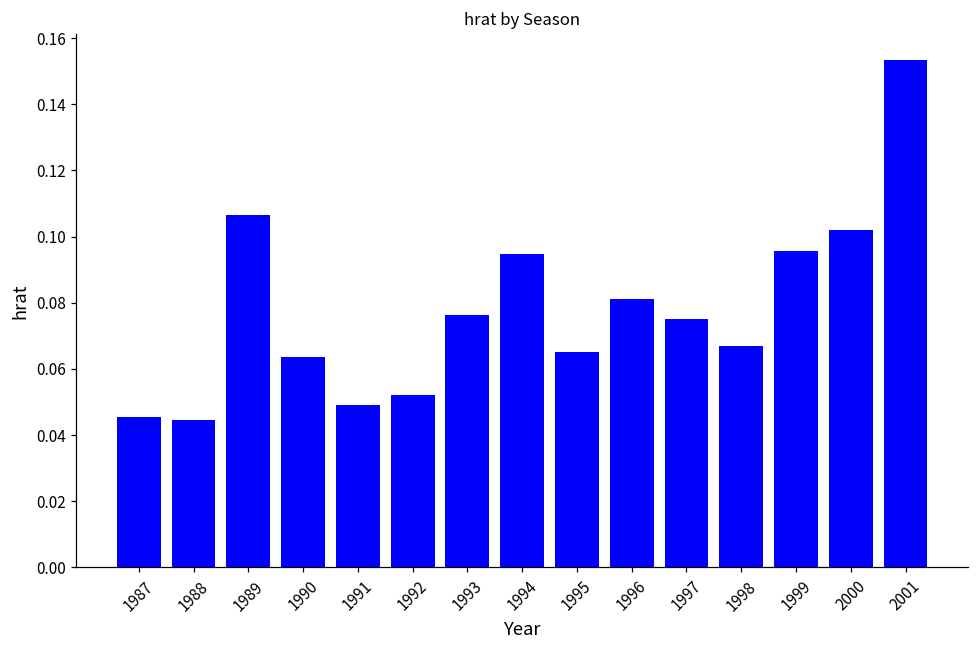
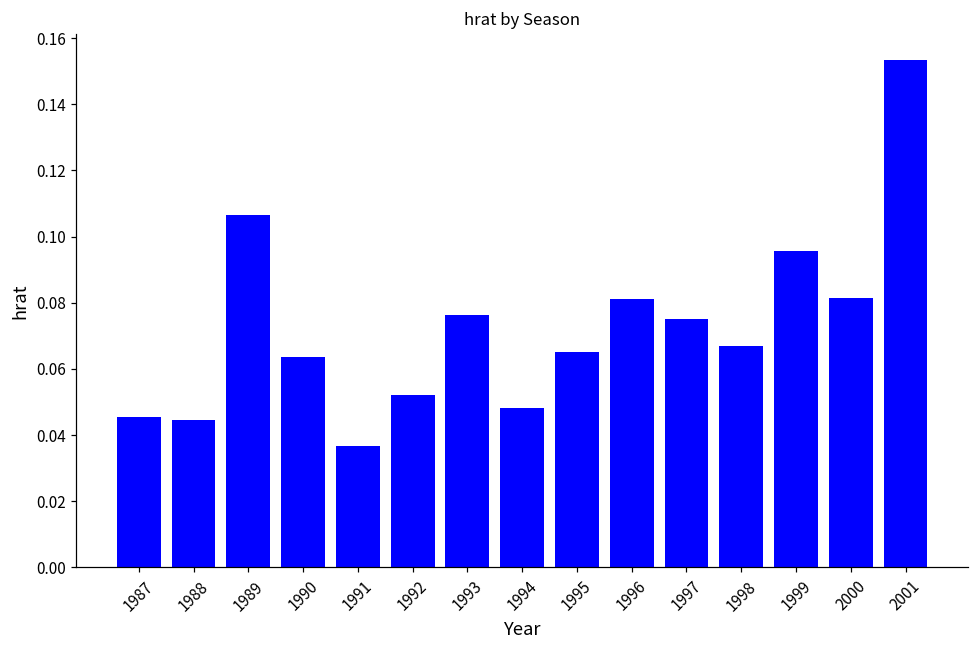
  {
    "1987": 0.045,
    "1988": 0.045,
    "1989": 0.107,
    "1990": 0.064,
-   "1991": 0.049,
+   "1991": 0.037,
    "1992": 0.052,
    "1993": 0.076,
-   "1994": 0.095,
+   "1994": 0.048,
    "1995": 0.065,
    "1996": 0.081,
    "1997": 0.075,
    "1998": 0.067,
    "1999": 0.096,
-   "2000": 0.102,
+   "2000": 0.082,
    "2001": 0.153
  }
